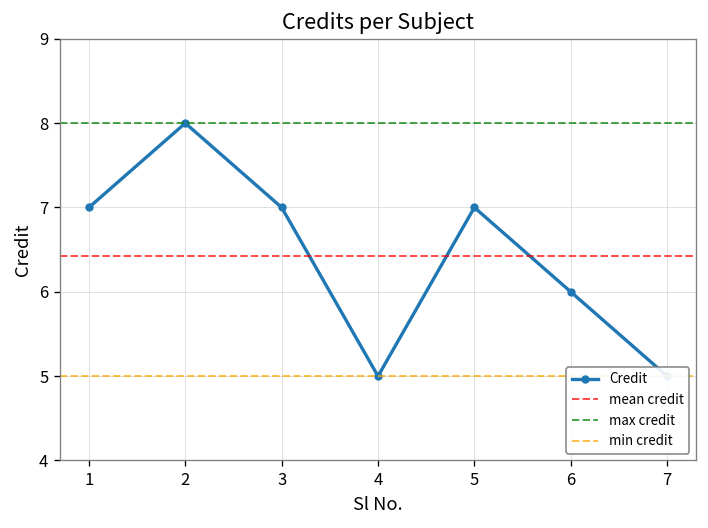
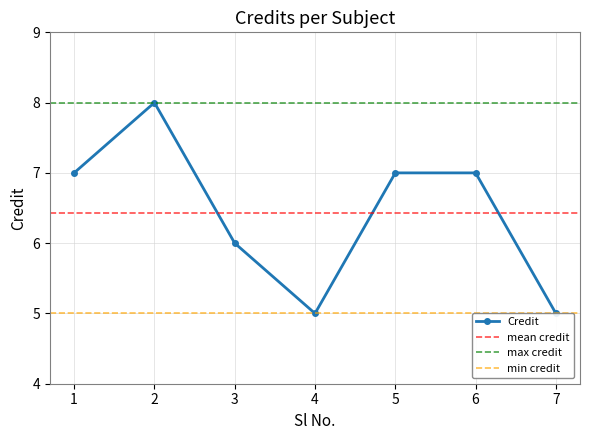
  {
    "1": 7,
    "2": 8,
-   "3": 7,
+   "3": 6,
    "4": 5,
    "5": 7,
-   "6": 6
+   "6": 7
  }
